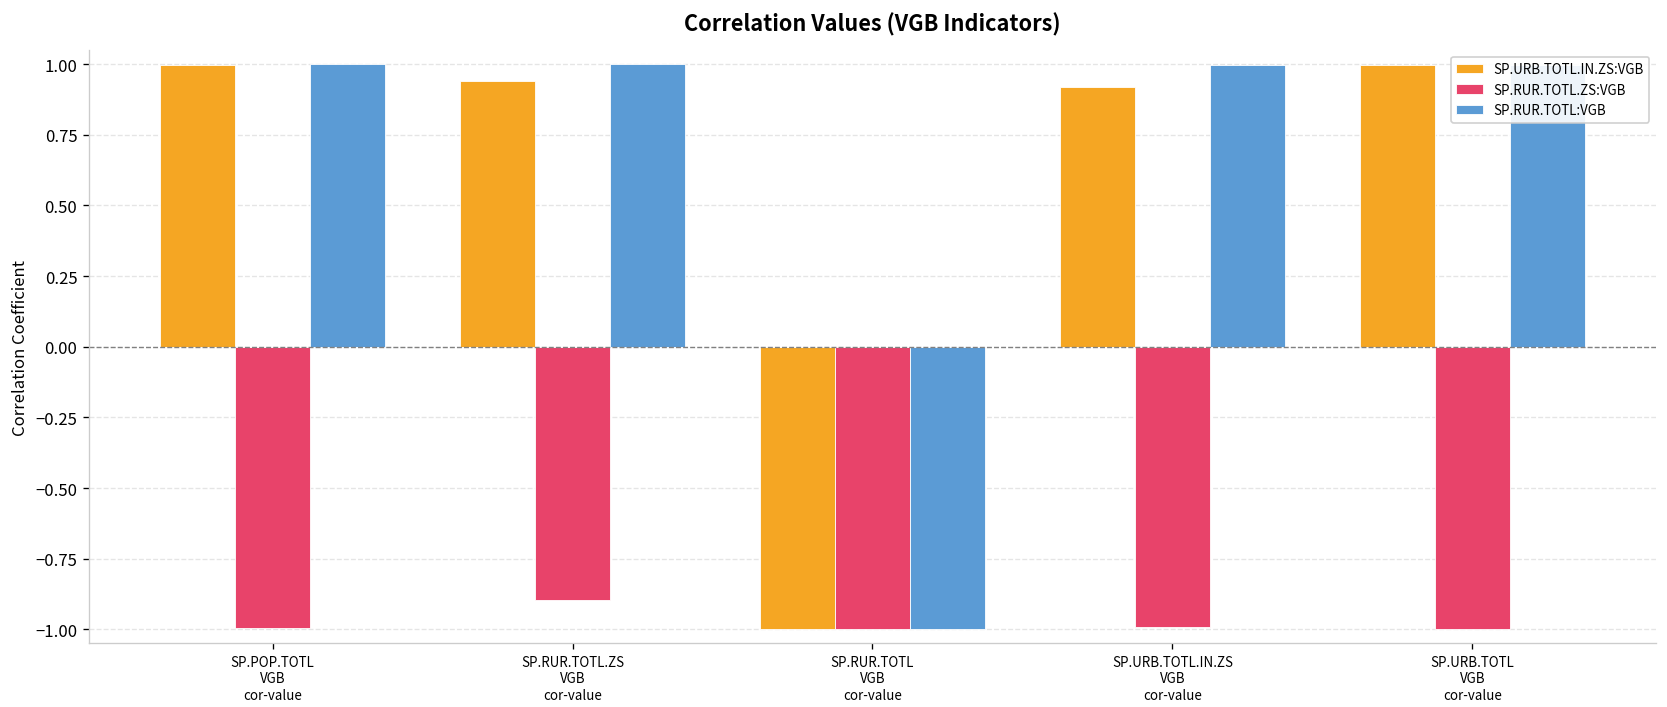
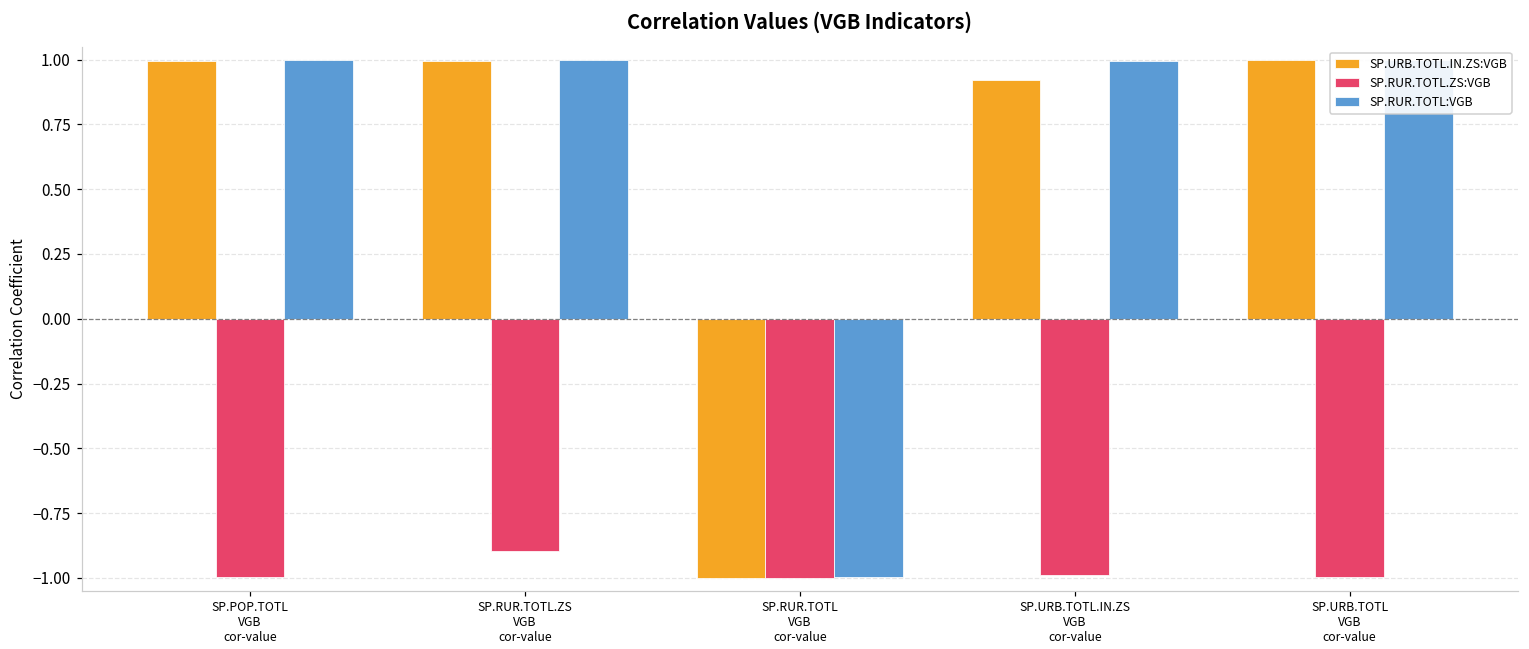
  {
    "SP.URB.TOTL.IN.ZS:VGB": {
      "SP.POP.TOTL VGB cor-value": 1.00,
-     "SP.RUR.TOTL.ZS VGB cor-value": 0.94,
+     "SP.RUR.TOTL.ZS VGB cor-value": 1.00,
      "SP.RUR.TOTL VGB cor-value": -1.00,
      "SP.URB.TOTL.IN.ZS VGB cor-value": 0.92,
      "SP.URB.TOTL VGB cor-value": 1.00
    },
    "SP.RUR.TOTL.ZS:VGB": {
      "SP.POP.TOTL VGB cor-value": -1.00,
      "SP.RUR.TOTL.ZS VGB cor-value": -0.90,
      "SP.RUR.TOTL VGB cor-value": -1.00,
      "SP.URB.TOTL.IN.ZS VGB cor-value": -0.99,
      "SP.URB.TOTL VGB cor-value": -1.00
    },
    "SP.RUR.TOTL:VGB": {
      "SP.POP.TOTL VGB cor-value": 1.00,
      "SP.RUR.TOTL.ZS VGB cor-value": 1.00,
      "SP.RUR.TOTL VGB cor-value": -1.00,
      "SP.URB.TOTL.IN.ZS VGB cor-value": 1.00
    }
  }
